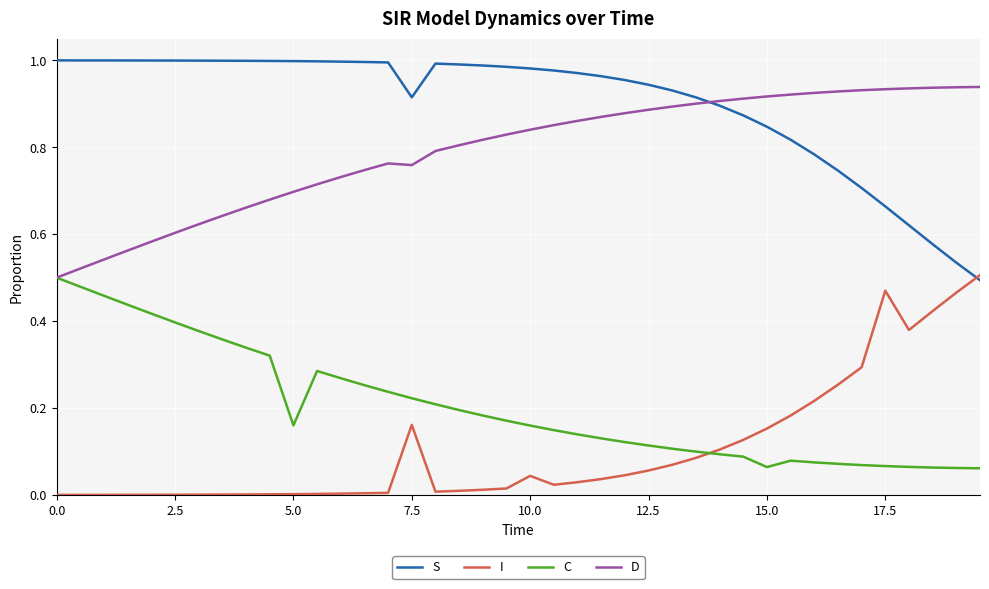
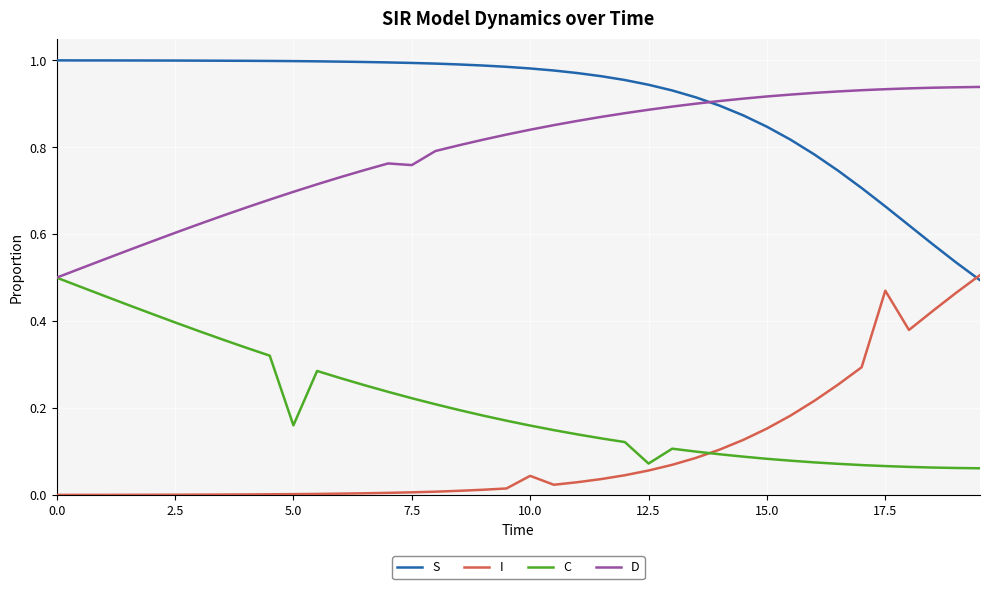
  {
    "S": {
      "0.0": 1.00,
      "2.5": 1.00,
      "5.0": 1.00,
-     "7.5": 0.91,
+     "7.5": 0.99,
      "10.0": 0.98,
      "12.5": 0.94,
      "15.0": 0.85,
      "17.5": 0.66
    },
    "I": {
      "0.0": 0.00,
      "2.5": 0.00,
      "5.0": 0.00,
-     "7.5": 0.16,
+     "7.5": 0.01,
      "10.0": 0.04,
      "12.5": 0.06,
      "15.0": 0.15,
      "17.5": 0.47
    },
    "C": {
      "2.5": 0.40,
      "5.0": 0.16,
      "7.5": 0.22,
      "10.0": 0.16,
-     "12.5": 0.11,
-     "15.0": 0.06,
+     "12.5": 0.07,
+     "15.0": 0.08,
      "17.5": 0.07
    },
    "D": {
      "2.5": 0.60,
      "5.0": 0.70,
      "7.5": 0.76,
      "10.0": 0.84,
      "12.5": 0.89,
      "15.0": 0.92,
      "17.5": 0.93
    }
  }
